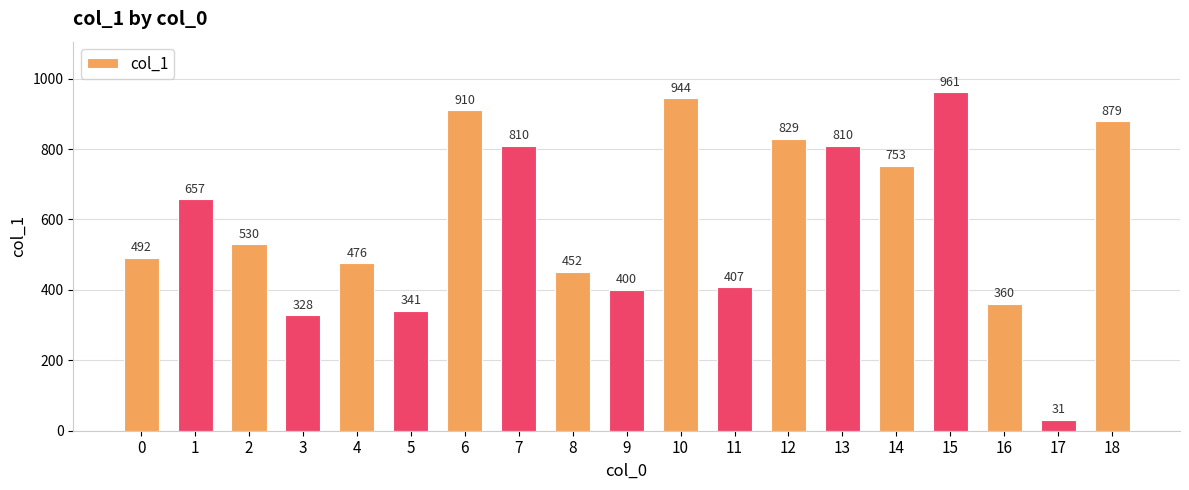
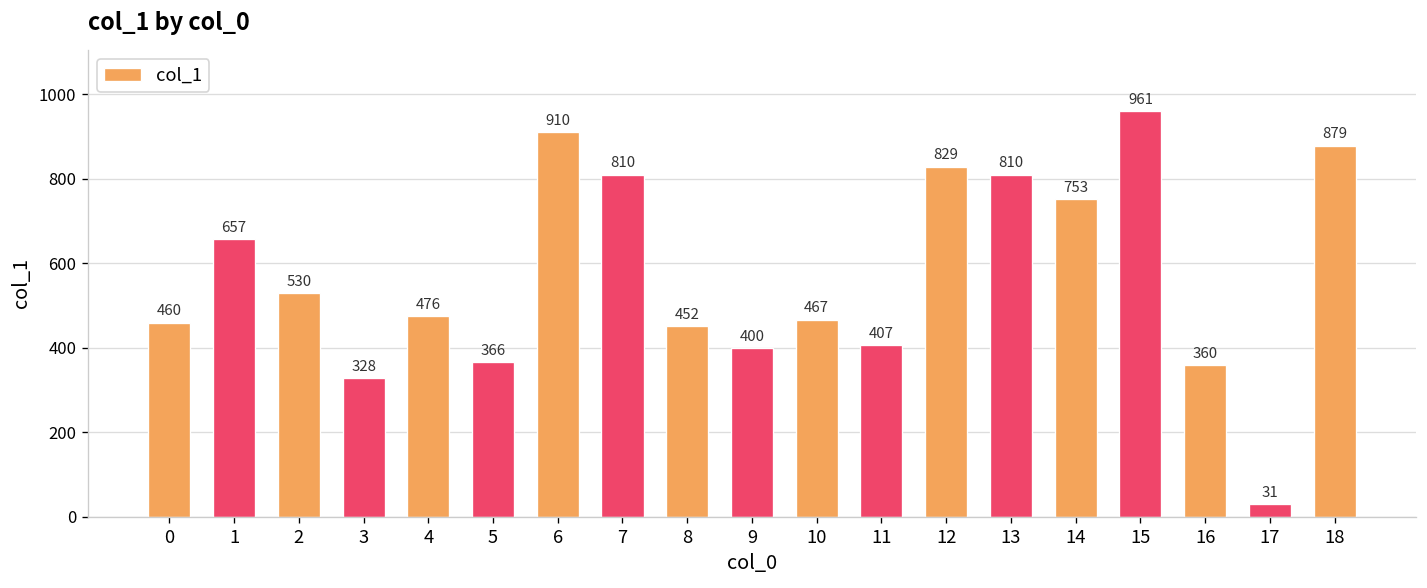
  {
-   "0": 492,
+   "0": 460,
    "1": 657,
    "2": 530,
    "3": 328,
    "4": 476,
-   "5": 341,
+   "5": 366,
    "6": 910,
    "7": 810,
    "8": 452,
    "9": 400,
-   "10": 944,
+   "10": 467,
    "11": 407,
    "12": 829,
    "13": 810,
    "14": 753,
    "15": 961,
    "16": 360,
    "17": 31,
    "18": 879
  }
